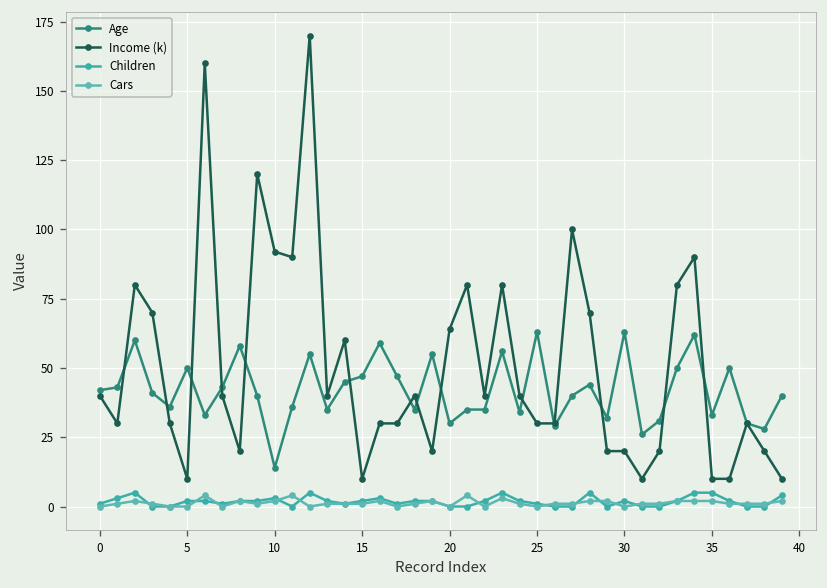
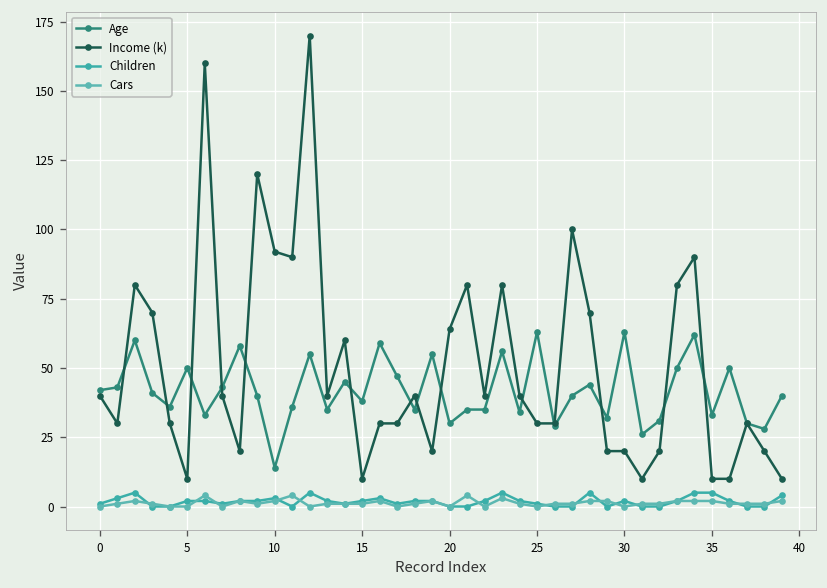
  {
    "Age": {
      "0": 42,
      "5": 50,
      "10": 14,
-     "15": 47,
+     "15": 38,
      "20": 30,
      "25": 63,
      "30": 63,
      "35": 33
    },
    "Income (k)": {
      "0": 40,
      "5": 10,
      "10": 92,
      "15": 10,
      "20": 64,
      "25": 30,
      "30": 20,
      "35": 10
    }
  }
